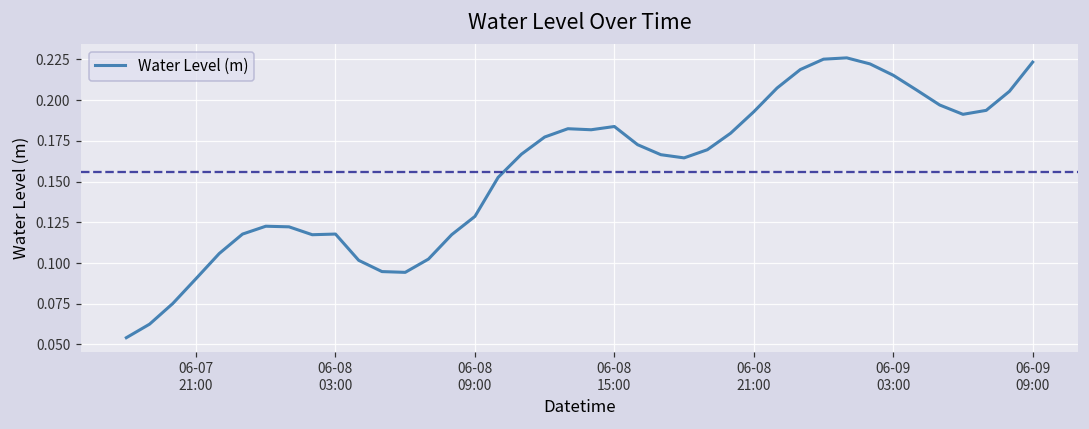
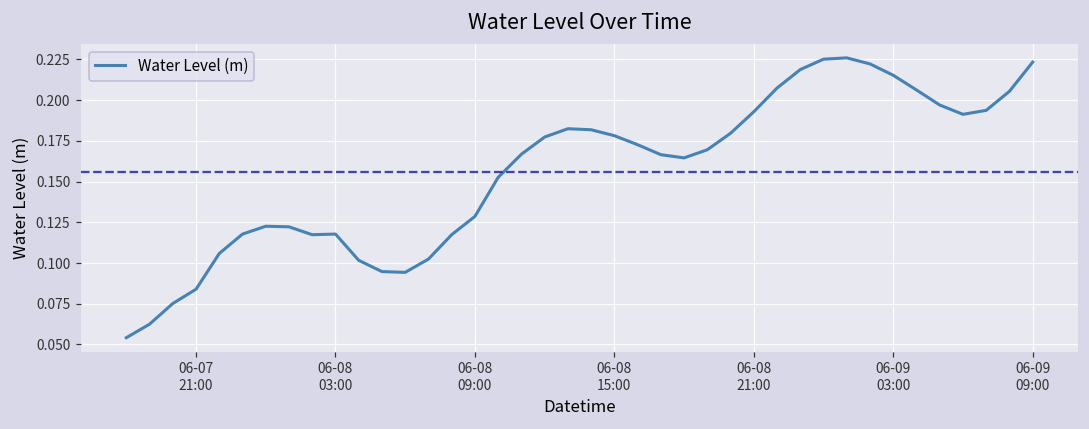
  {
-   "06-07 21:00": 0.090,
+   "06-07 21:00": 0.084,
    "06-08 03:00": 0.118,
    "06-08 09:00": 0.129,
-   "06-08 15:00": 0.184,
+   "06-08 15:00": 0.178,
    "06-08 21:00": 0.193,
    "06-09 03:00": 0.215,
    "06-09 09:00": 0.223
  }
